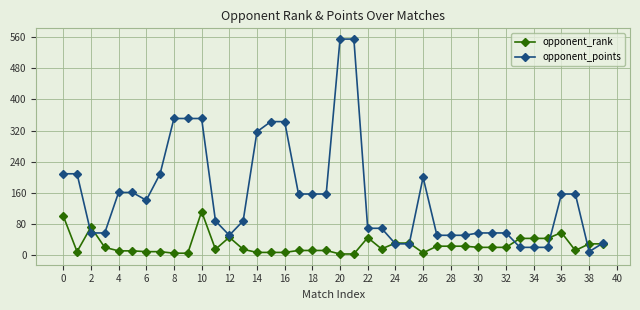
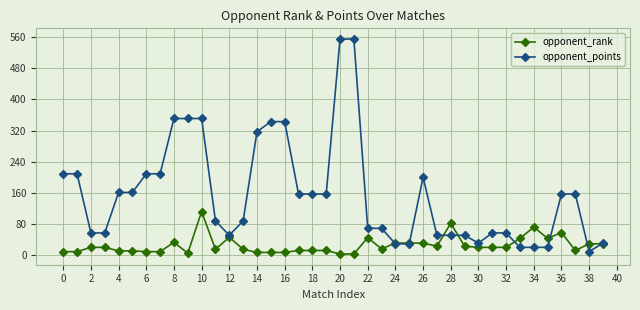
  {
    "opponent_rank": {
-     "0": 100,
-     "2": 70,
+     "0": 10,
+     "2": 20,
      "4": 10,
      "6": 10,
-     "8": 10,
+     "8": 30,
      "10": 110,
      "14": 10,
      "16": 10,
      "18": 10,
      "20": 0,
      "22": 50,
-     "26": 10,
-     "28": 20,
+     "26": 30,
+     "28": 80,
      "30": 20,
      "32": 20,
-     "34": 40,
+     "34": 70,
      "36": 60,
      "38": 30
    },
    "opponent_points": {
      "0": 210,
      "2": 60,
      "4": 160,
-     "6": 140,
+     "6": 210,
      "8": 350,
      "10": 350,
      "14": 320,
      "16": 340,
      "18": 160,
      "20": 560,
      "22": 70,
      "26": 200,
      "28": 50,
-     "30": 60,
+     "30": 30,
      "32": 60,
      "34": 20,
      "36": 160,
      "38": 10
    }
  }
